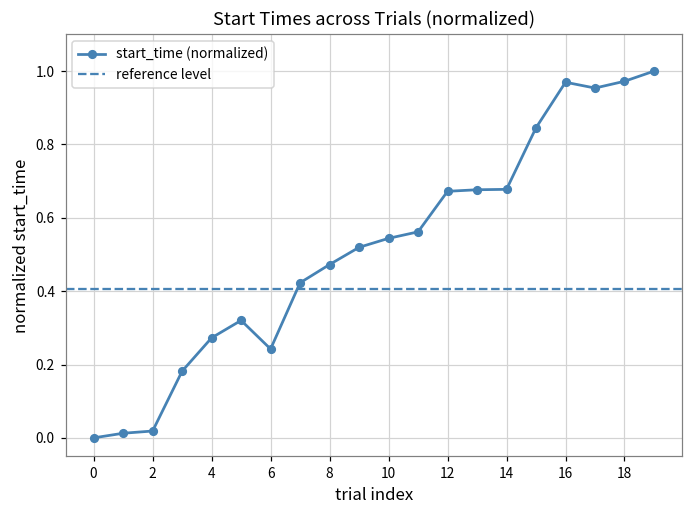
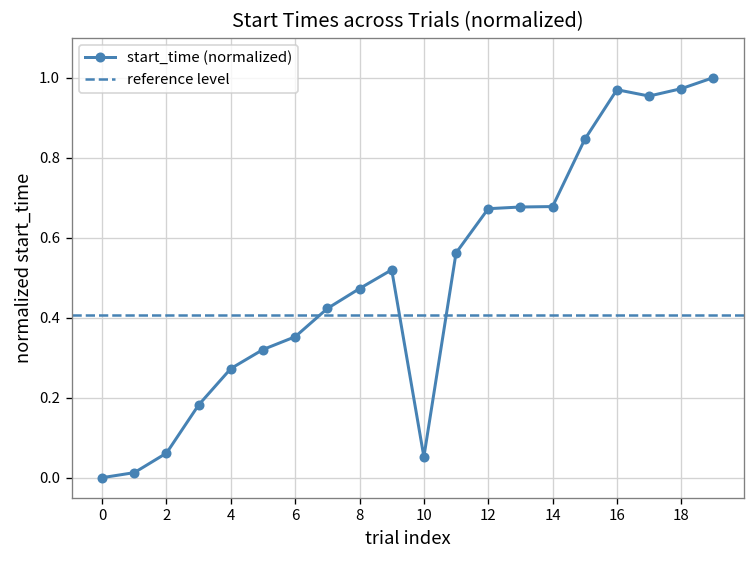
  {
    "0": 0.00,
-   "2": 0.02,
+   "2": 0.06,
    "4": 0.27,
-   "6": 0.24,
+   "6": 0.35,
    "8": 0.47,
-   "10": 0.54,
+   "10": 0.05,
    "12": 0.67,
    "14": 0.68,
    "16": 0.97,
    "18": 0.97
  }
